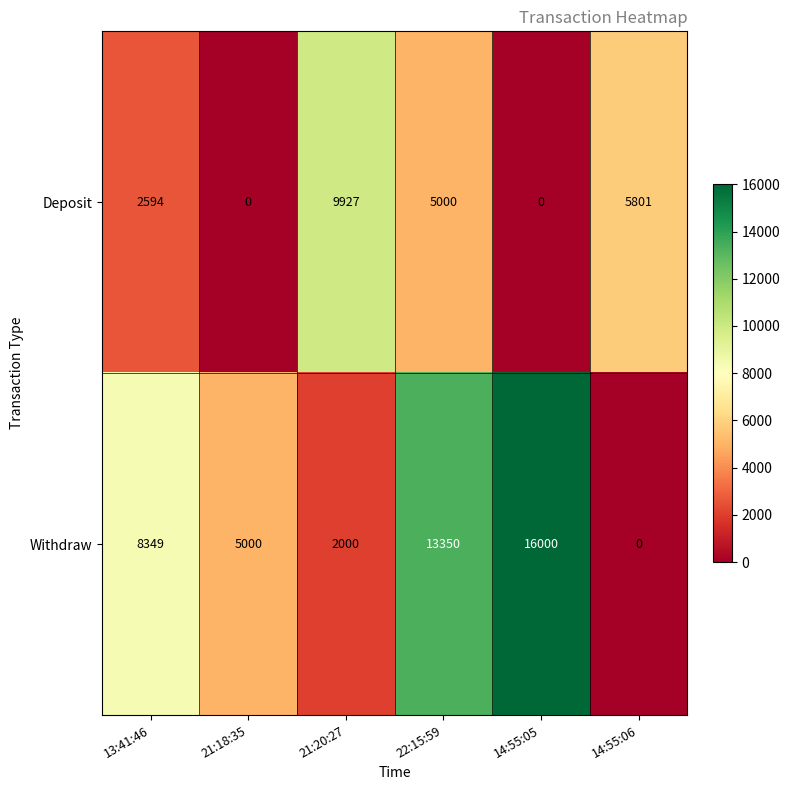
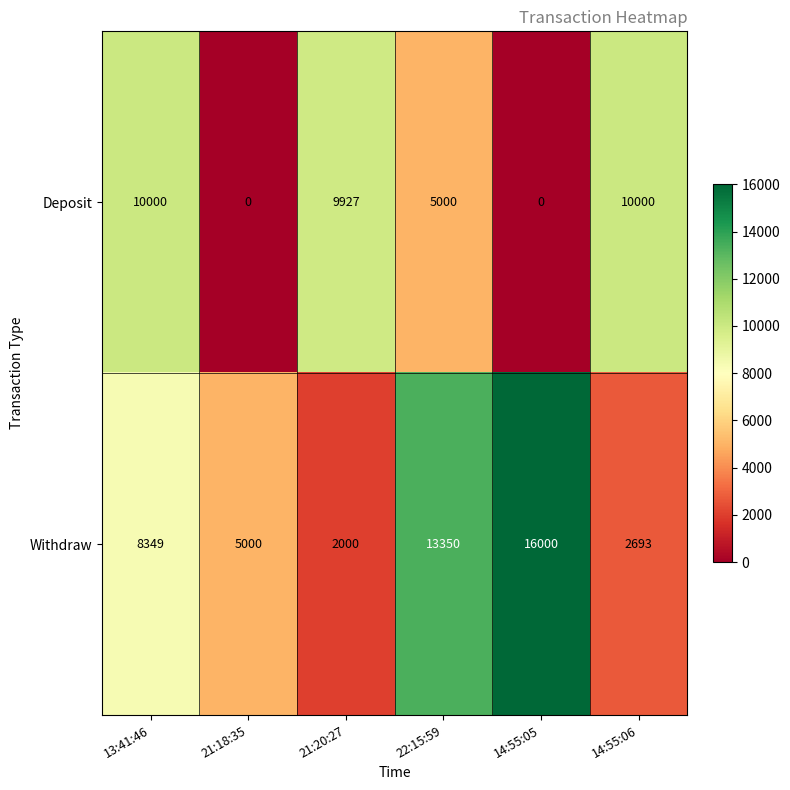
  {
    "Deposit": {
-     "13:41:46": 2594,
+     "13:41:46": 10000,
      "21:18:35": 0,
      "21:20:27": 9927,
      "22:15:59": 5000,
      "14:55:05": 0,
-     "14:55:06": 5801
+     "14:55:06": 10000
    },
    "Withdraw": {
      "13:41:46": 8349,
      "21:18:35": 5000,
      "21:20:27": 2000,
      "22:15:59": 13350,
      "14:55:05": 16000,
-     "14:55:06": 0
+     "14:55:06": 2693
    }
  }
